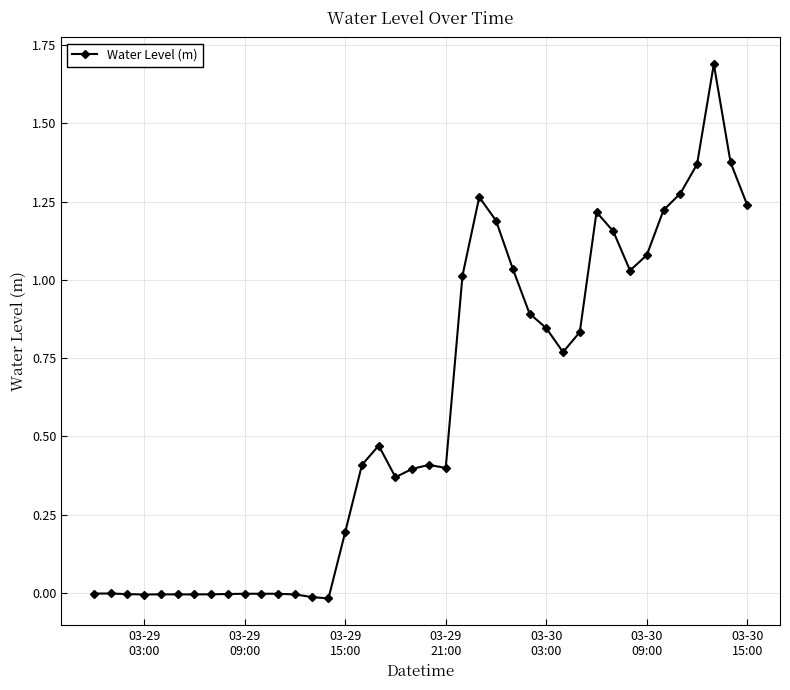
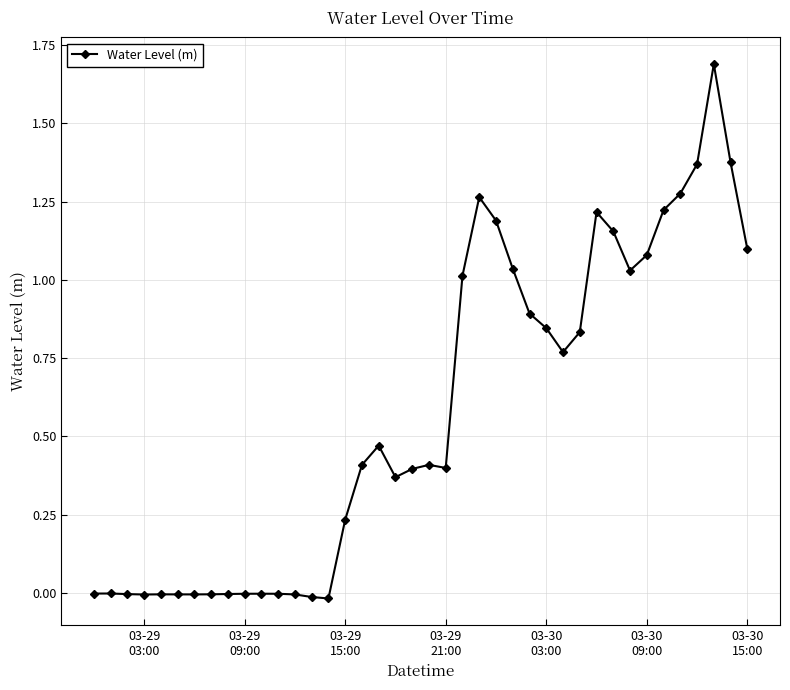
  {
    "03-29 03:00": 0.00,
    "03-29 09:00": 0.00,
-   "03-29 15:00": 0.19,
+   "03-29 15:00": 0.23,
    "03-29 21:00": 0.40,
    "03-30 03:00": 0.85,
    "03-30 09:00": 1.08,
-   "03-30 15:00": 1.24
+   "03-30 15:00": 1.10
  }
